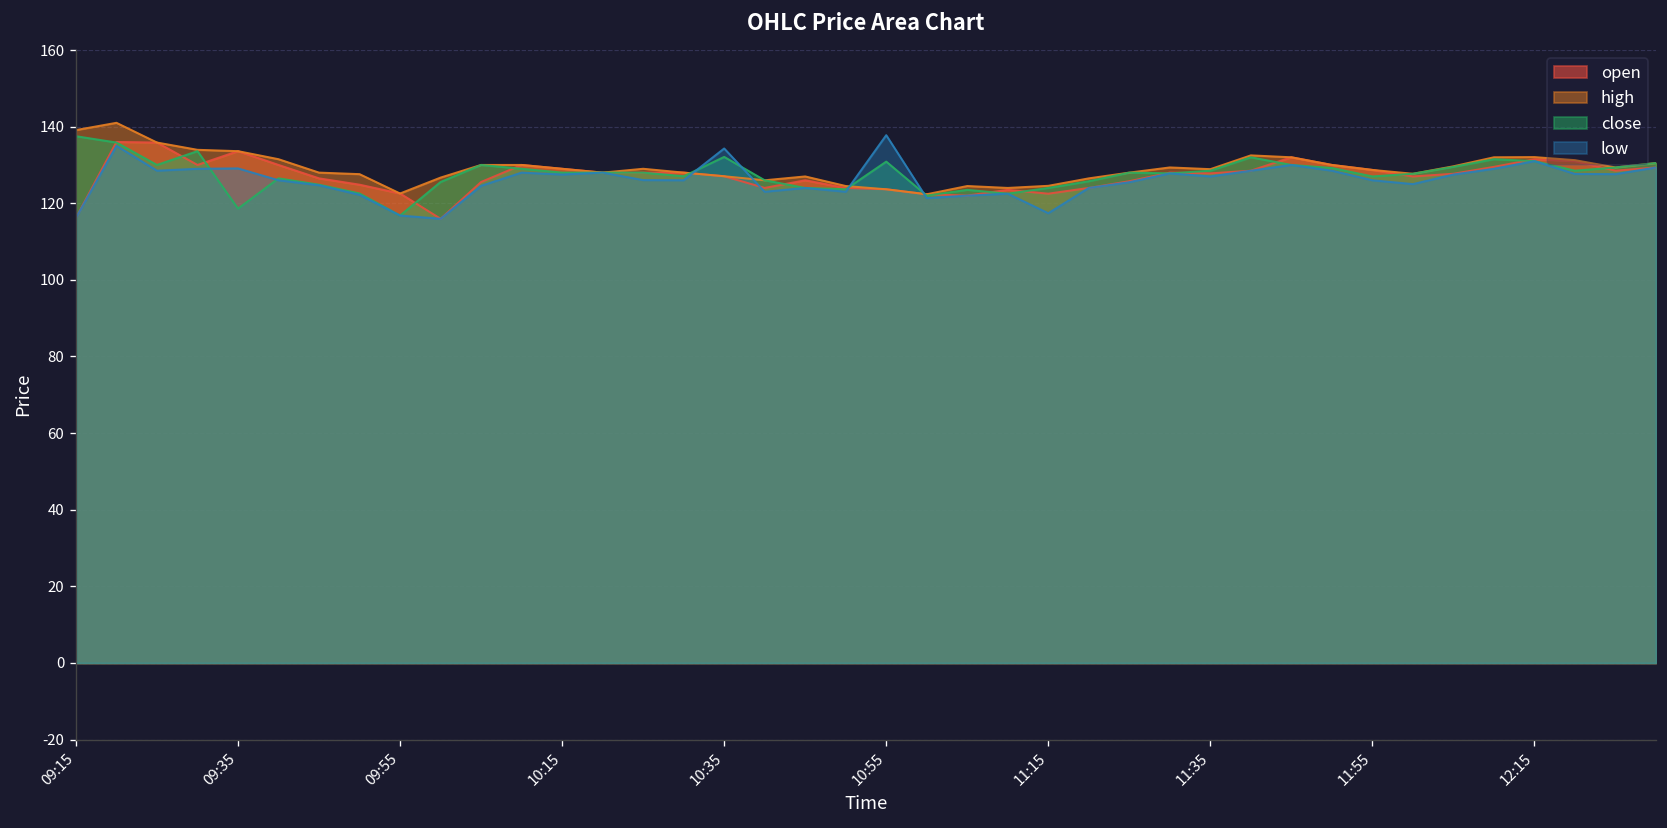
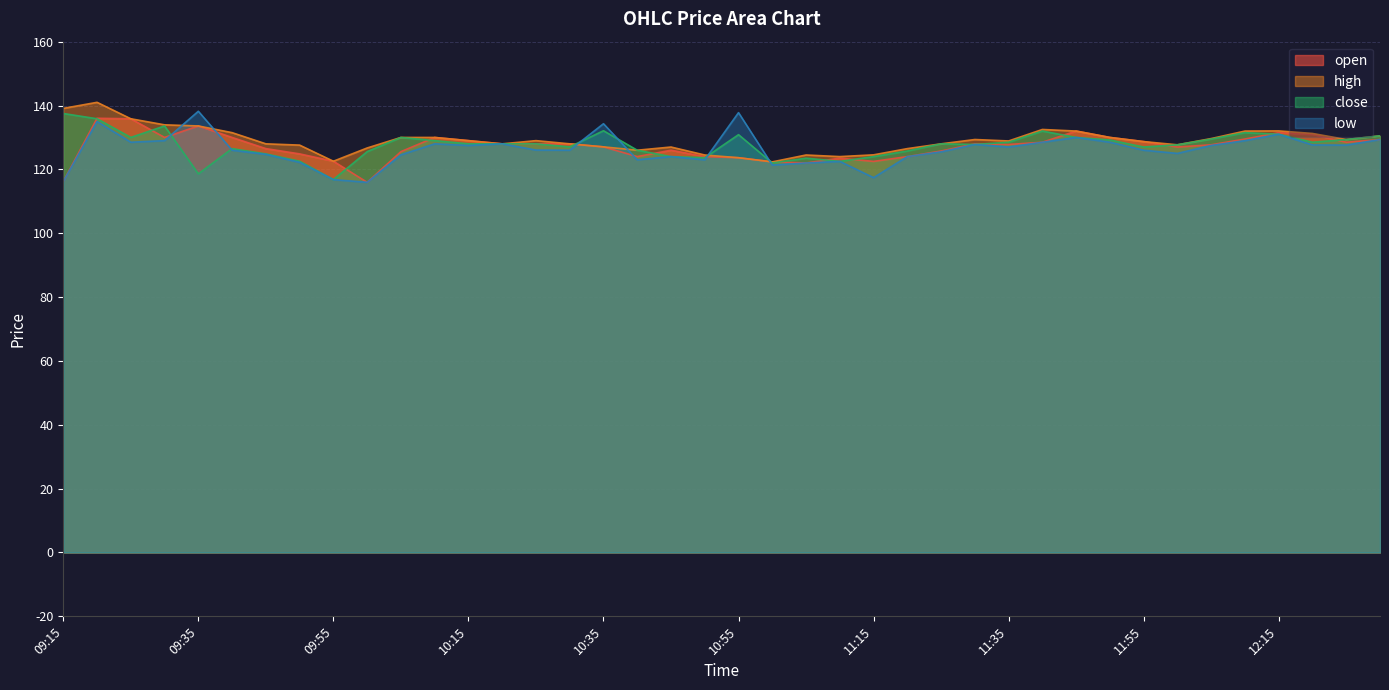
  {
    "close": {
      "09:15": 138,
      "09:35": 119,
      "10:35": 132,
      "10:55": 131,
      "11:55": 127
    },
    "low": {
-     "09:35": 129,
+     "09:35": 138,
      "10:35": 134,
      "10:55": 138,
      "11:15": 117,
      "11:55": 126
    }
  }
